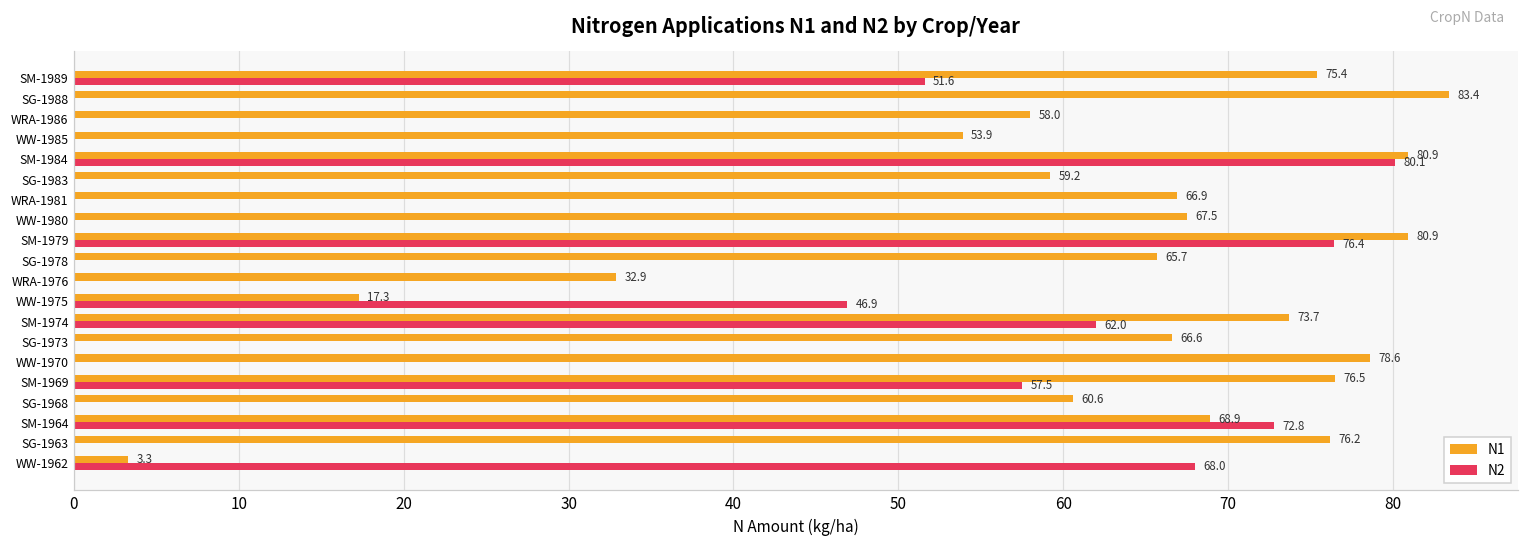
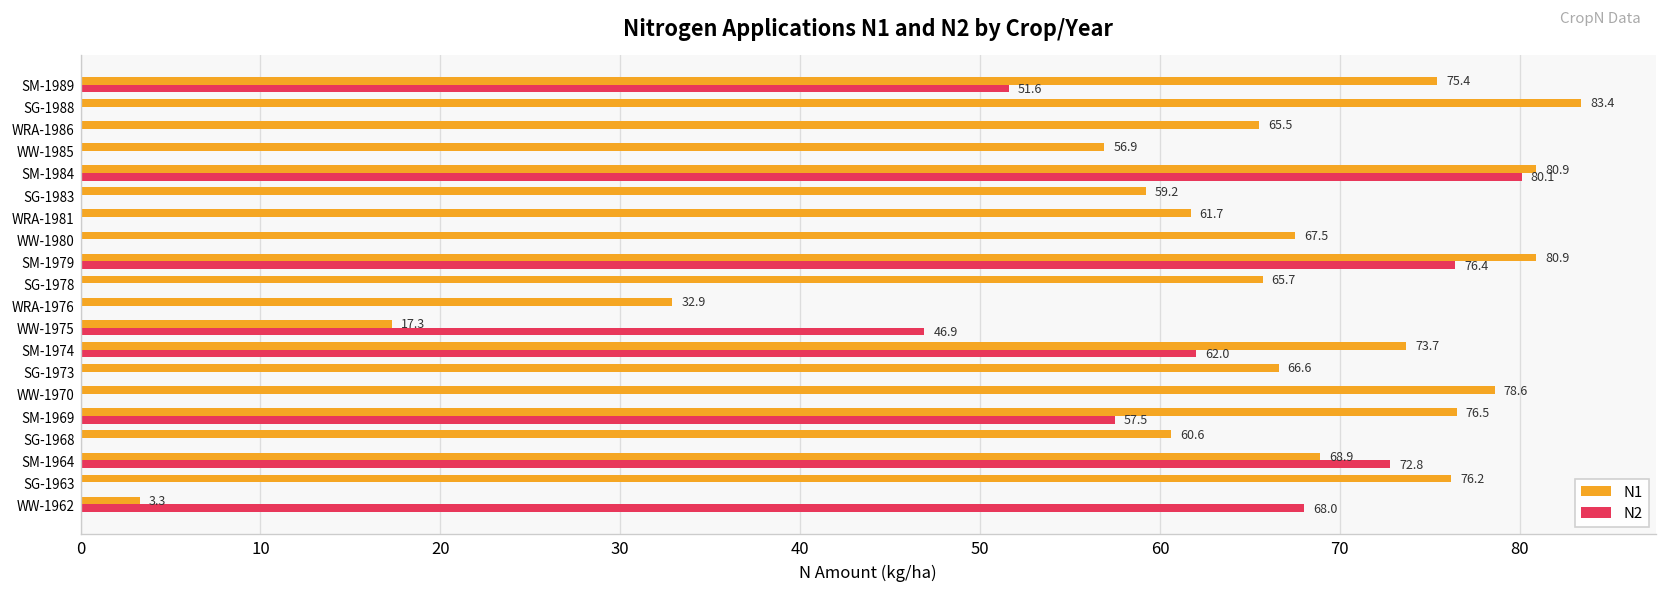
  {
    "N1": {
      "SM-1989": 75.4,
      "SG-1988": 83.4,
-     "WRA-1986": 58.0,
-     "WW-1985": 53.9,
+     "WRA-1986": 65.5,
+     "WW-1985": 56.9,
      "SM-1984": 80.9,
      "SG-1983": 59.2,
-     "WRA-1981": 66.9,
+     "WRA-1981": 61.7,
      "WW-1980": 67.5,
      "SM-1979": 80.9,
      "SG-1978": 65.7,
      "WRA-1976": 32.9,
      "WW-1975": 17.3,
      "SM-1974": 73.7,
      "SG-1973": 66.6,
      "WW-1970": 78.6,
      "SM-1969": 76.5,
      "SG-1968": 60.6,
      "SM-1964": 68.9,
      "SG-1963": 76.2,
      "WW-1962": 3.3
    },
    "N2": {
      "SM-1989": 51.6,
      "SM-1984": 80.1,
      "SM-1979": 76.4,
      "WW-1975": 46.9,
      "SM-1974": 62.0,
      "SM-1969": 57.5,
      "SM-1964": 72.8,
      "WW-1962": 68.0
    }
  }
